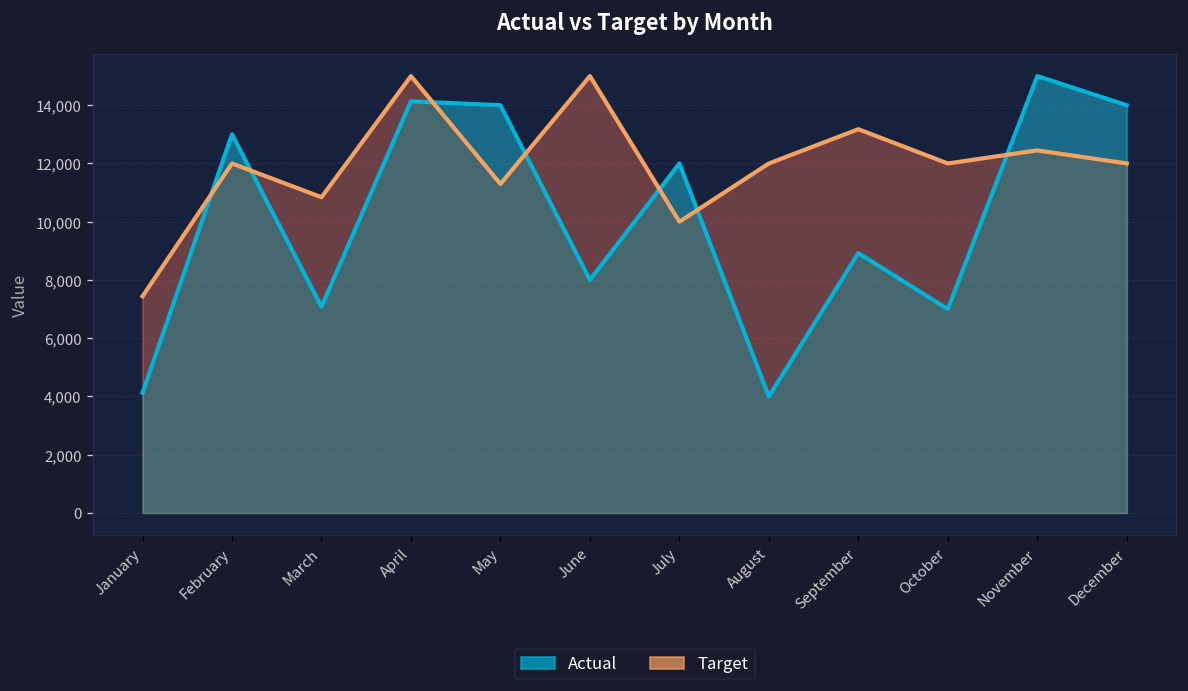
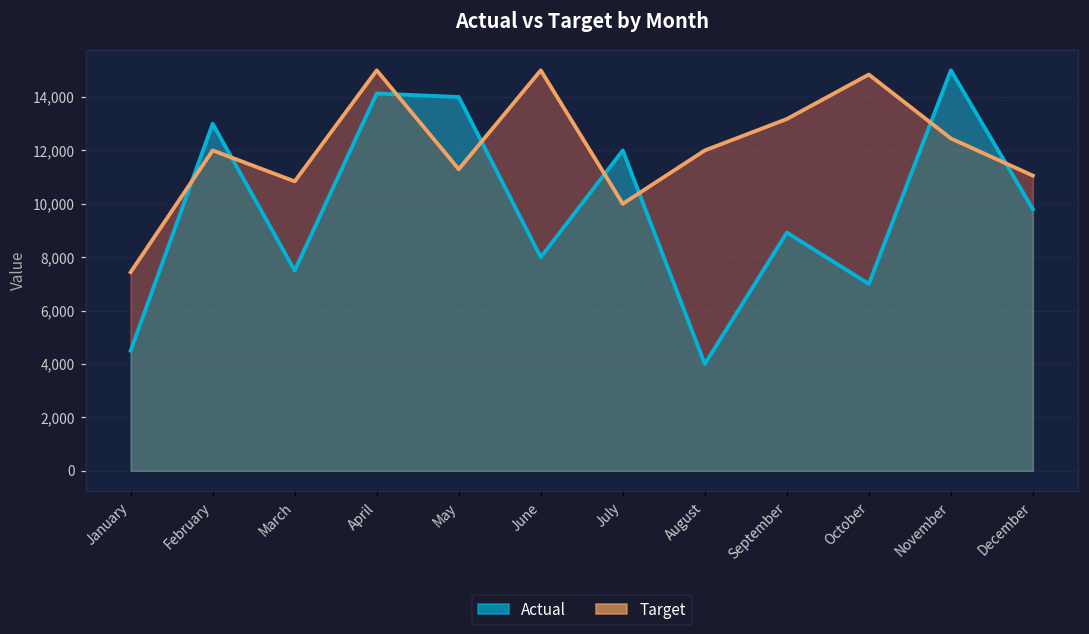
  {
    "Actual": {
-     "January": "4,100",
+     "January": "4,500",
      "February": "13,000",
-     "March": "7,100",
+     "March": "7,500",
      "April": "14,100",
      "May": "14,000",
      "June": "8,000",
      "July": "12,000",
      "August": "4,000",
      "September": "8,900",
      "October": "7,000",
      "November": "15,000",
-     "December": "14,000"
+     "December": "9,800"
    },
    "Target": {
      "January": "7,400",
      "February": "12,000",
      "March": "10,800",
      "April": "15,000",
      "May": "11,300",
      "June": "15,000",
      "July": "10,000",
      "August": "12,000",
      "September": "13,200",
-     "October": "12,000",
+     "October": "14,800",
      "November": "12,400",
-     "December": "12,000"
+     "December": "11,100"
    }
  }
